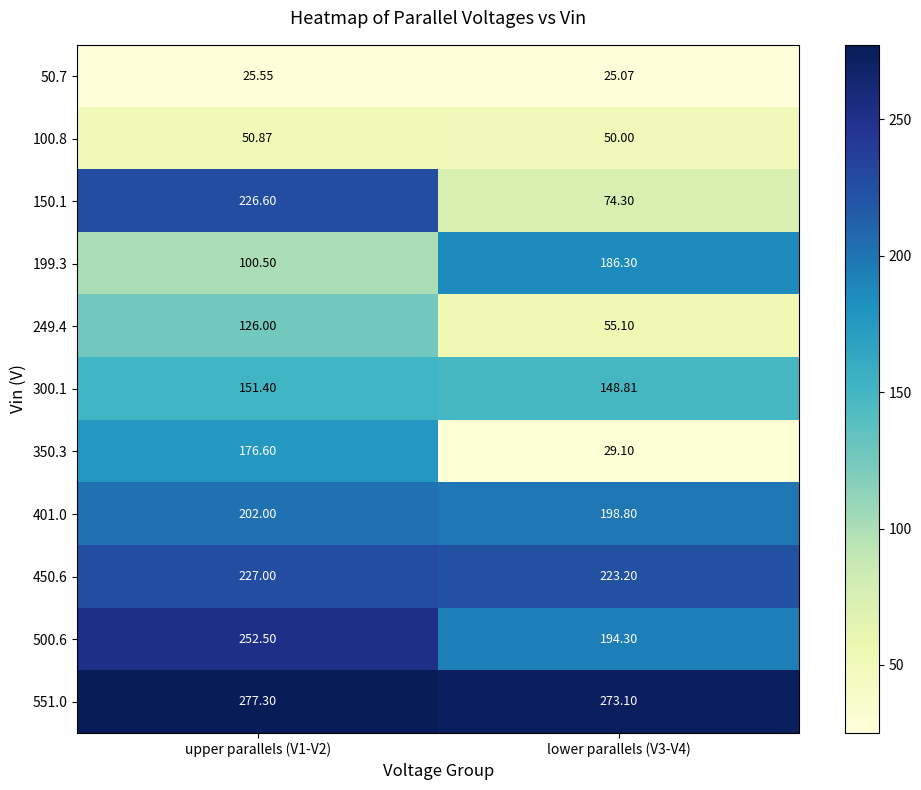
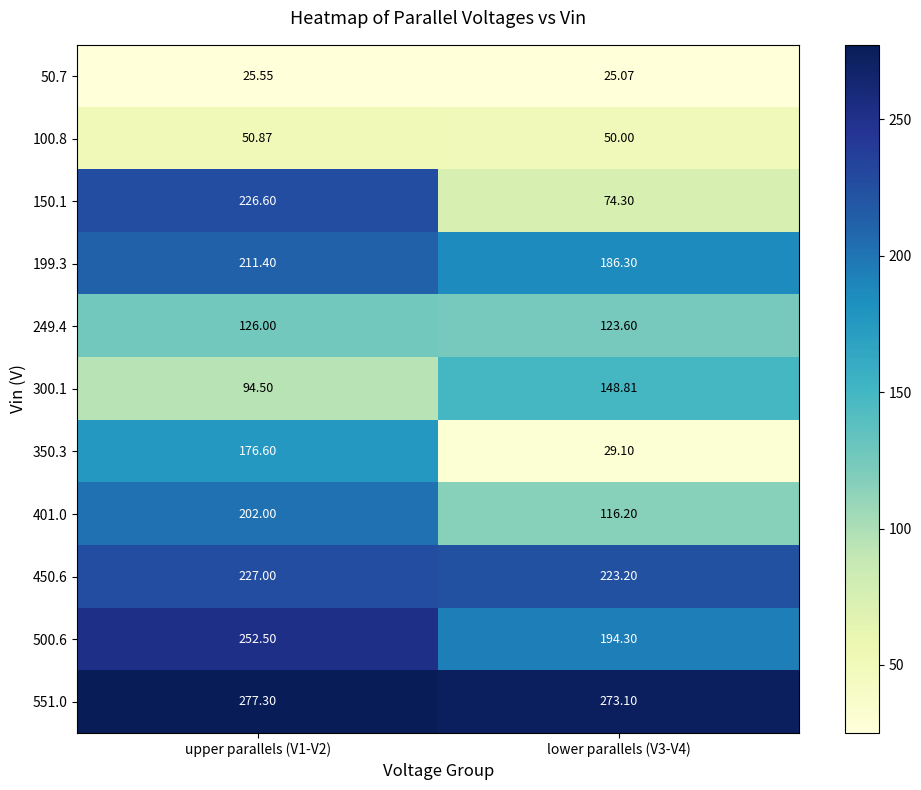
  {
    "50.7": {
      "upper parallels (V1-V2)": 25.55,
      "lower parallels (V3-V4)": 25.07
    },
    "100.8": {
      "upper parallels (V1-V2)": 50.87,
      "lower parallels (V3-V4)": 50.00
    },
    "150.1": {
      "upper parallels (V1-V2)": 226.60,
      "lower parallels (V3-V4)": 74.30
    },
    "199.3": {
-     "upper parallels (V1-V2)": 100.50,
+     "upper parallels (V1-V2)": 211.40,
      "lower parallels (V3-V4)": 186.30
    },
    "249.4": {
      "upper parallels (V1-V2)": 126.00,
-     "lower parallels (V3-V4)": 55.10
+     "lower parallels (V3-V4)": 123.60
    },
    "300.1": {
-     "upper parallels (V1-V2)": 151.40,
+     "upper parallels (V1-V2)": 94.50,
      "lower parallels (V3-V4)": 148.81
    },
    "350.3": {
      "upper parallels (V1-V2)": 176.60,
      "lower parallels (V3-V4)": 29.10
    },
    "401.0": {
      "upper parallels (V1-V2)": 202.00,
-     "lower parallels (V3-V4)": 198.80
+     "lower parallels (V3-V4)": 116.20
    },
    "450.6": {
      "upper parallels (V1-V2)": 227.00,
      "lower parallels (V3-V4)": 223.20
    },
    "500.6": {
      "upper parallels (V1-V2)": 252.50,
      "lower parallels (V3-V4)": 194.30
    },
    "551.0": {
      "upper parallels (V1-V2)": 277.30,
      "lower parallels (V3-V4)": 273.10
    }
  }
